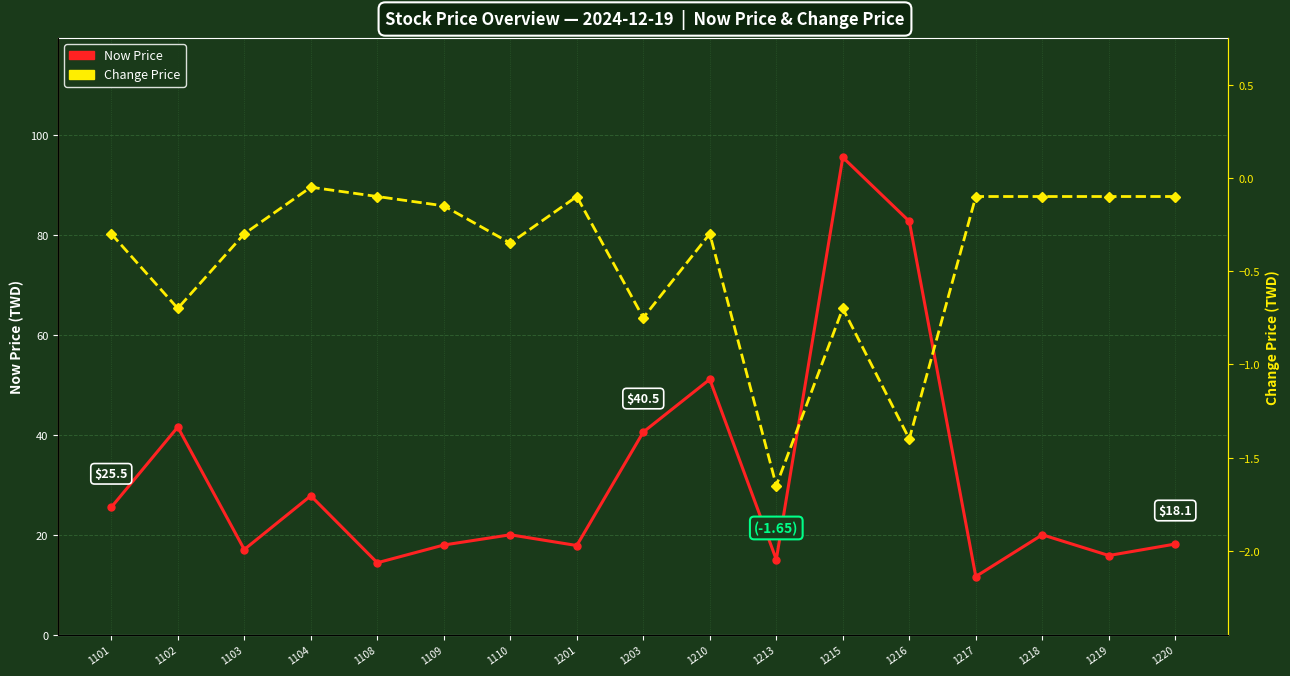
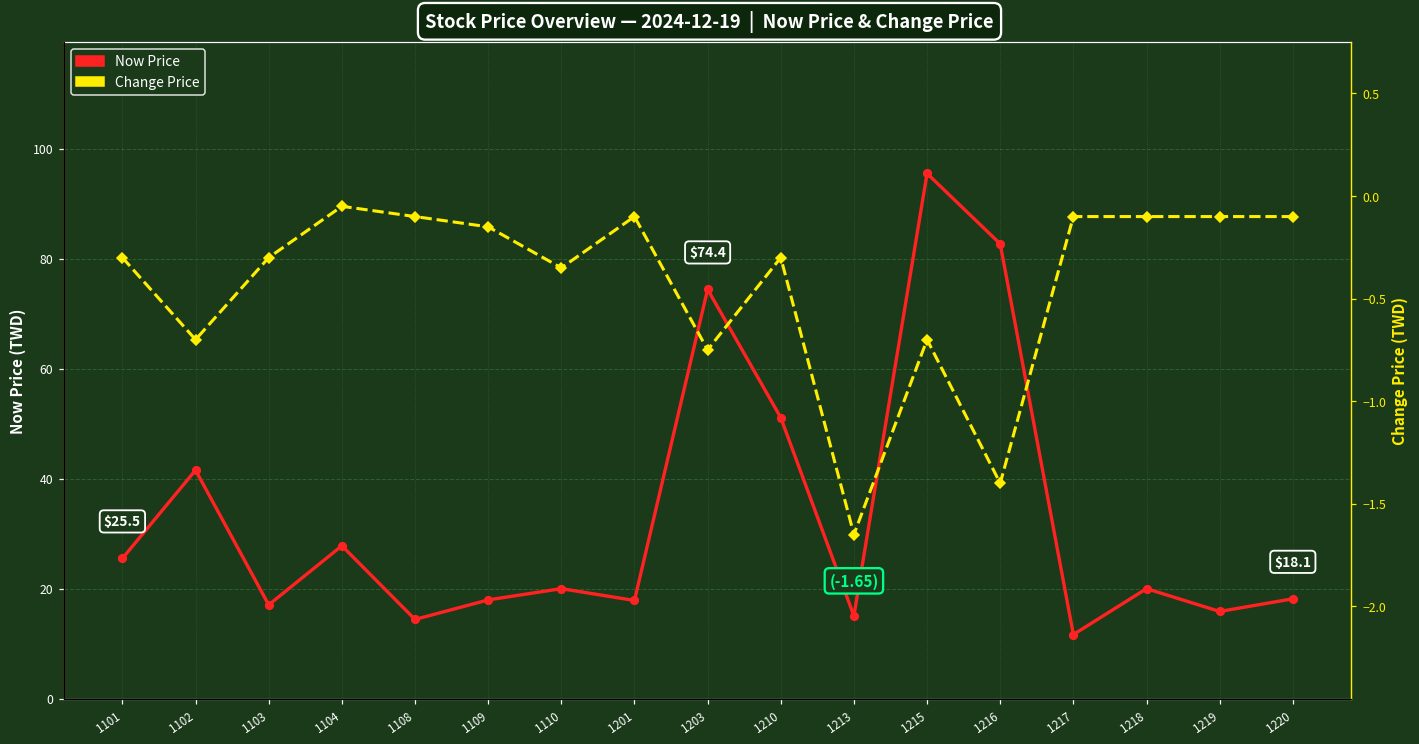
  {
    "Now Price": {
-     "1203": "$40.5"
+     "1203": "$74.4"
    }
  }
